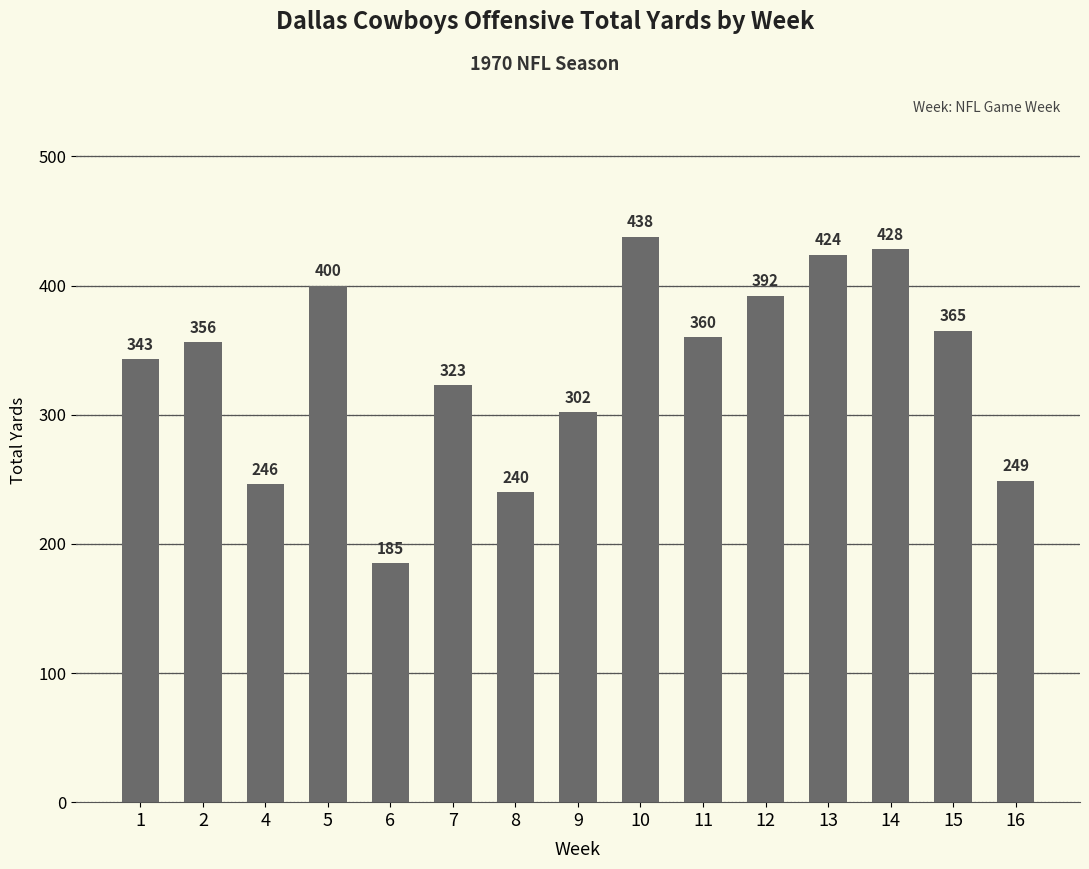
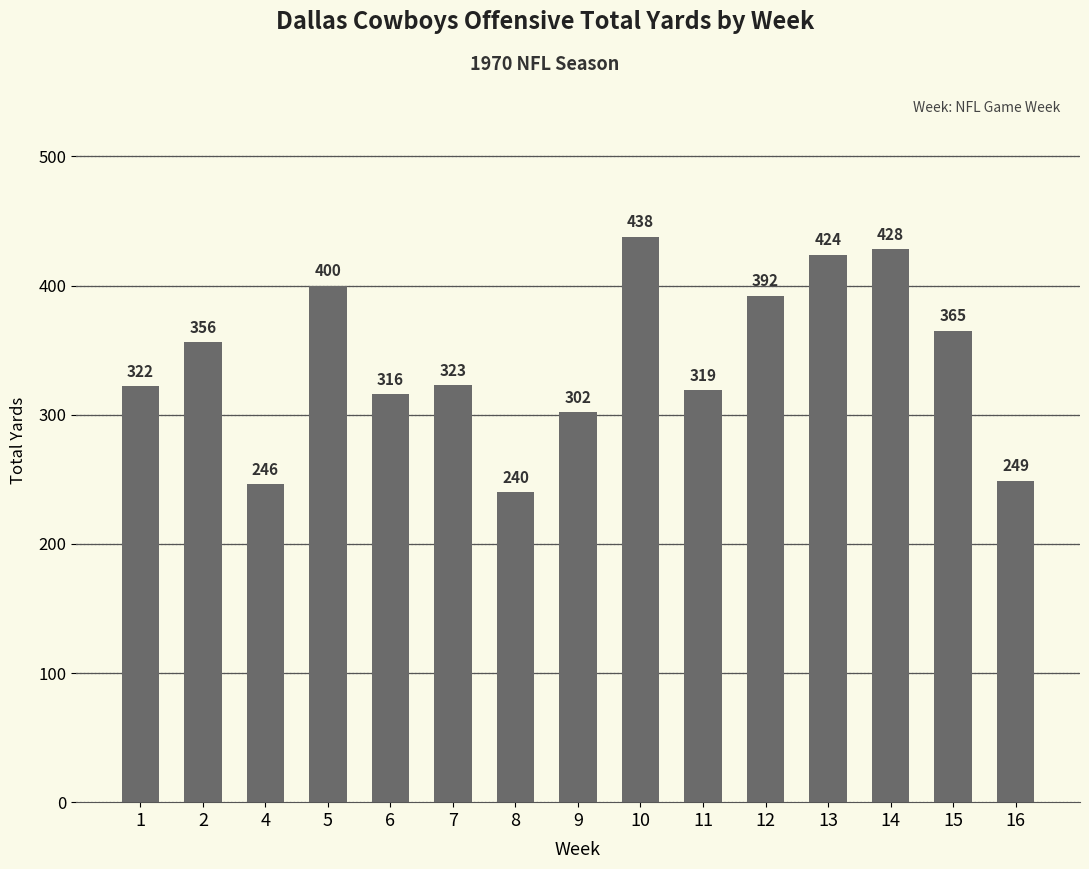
  {
-   "1": 343,
+   "1": 322,
    "2": 356,
    "4": 246,
    "5": 400,
-   "6": 185,
+   "6": 316,
    "7": 323,
    "8": 240,
    "9": 302,
    "10": 438,
-   "11": 360,
+   "11": 319,
    "12": 392,
    "13": 424,
    "14": 428,
    "15": 365,
    "16": 249
  }
